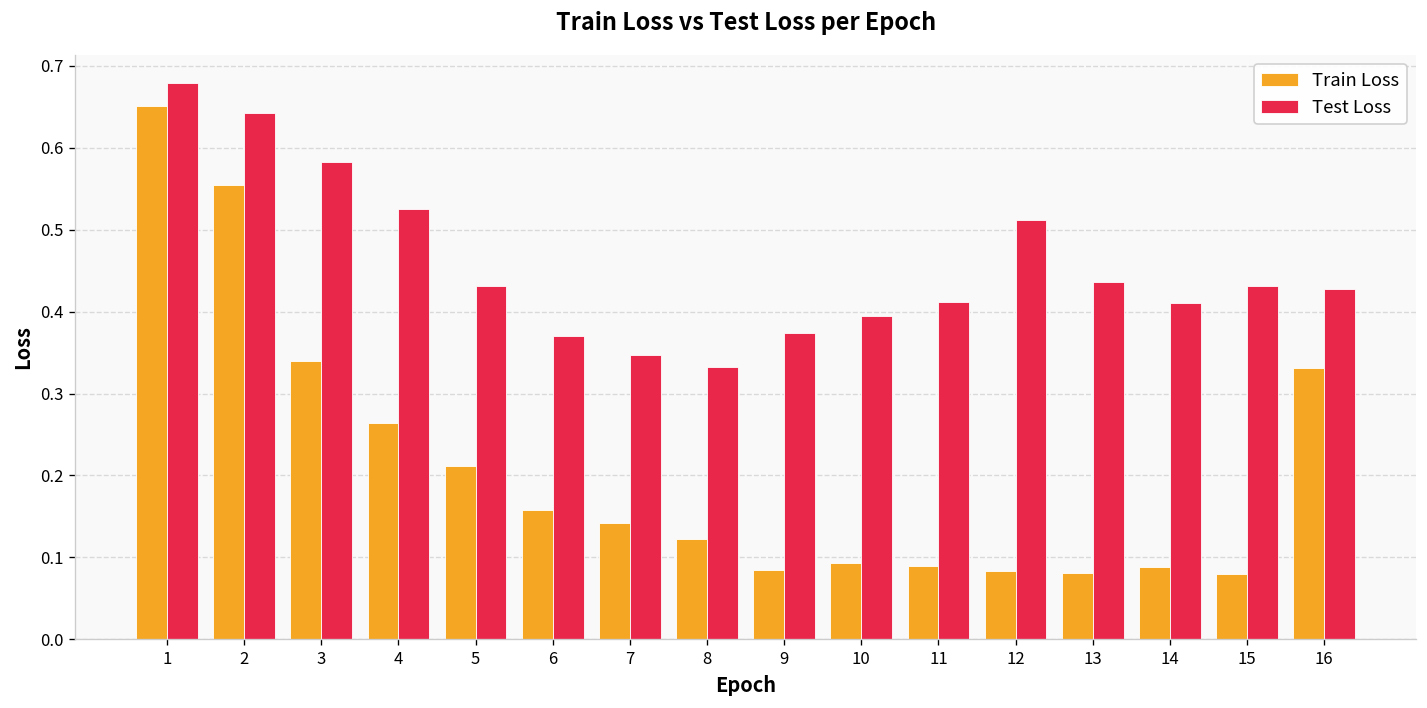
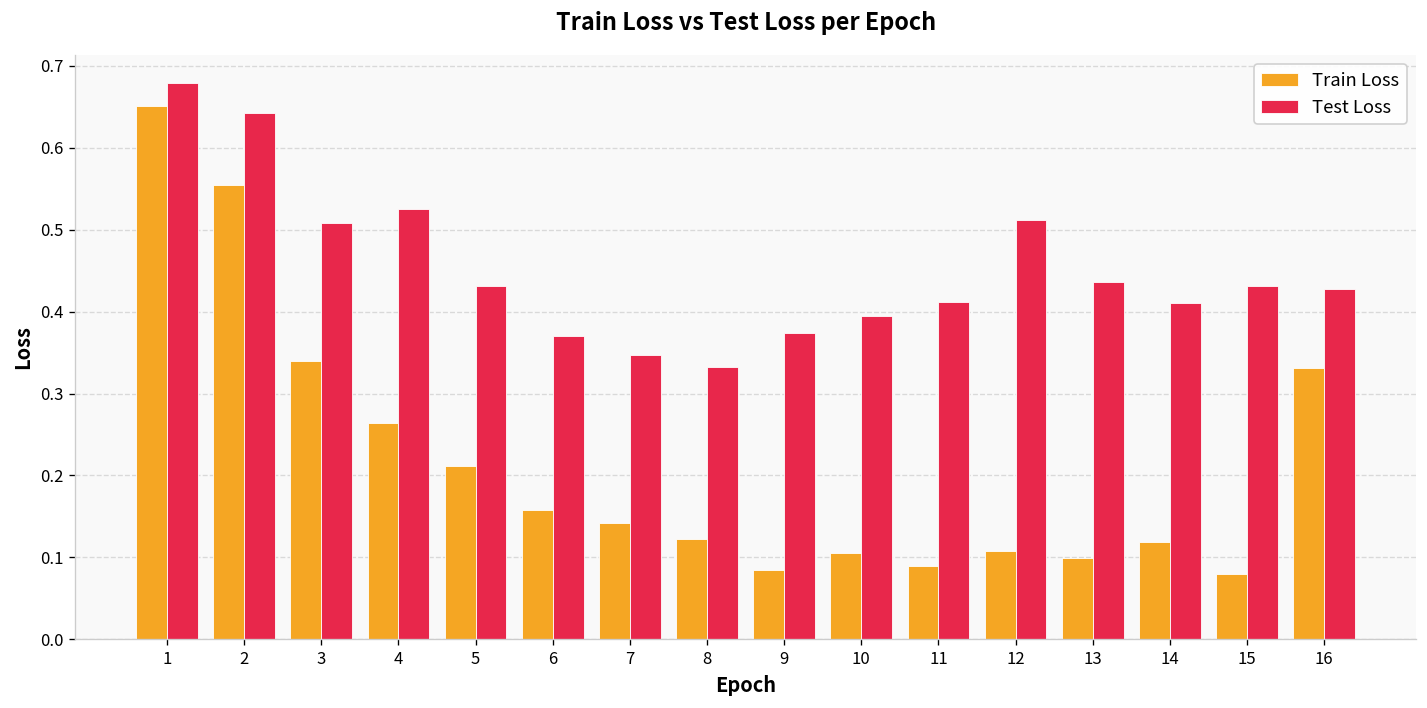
  {
    "Train Loss": {
      "1": 0.65,
      "2": 0.56,
      "3": 0.34,
      "4": 0.26,
      "5": 0.21,
      "6": 0.16,
      "7": 0.14,
      "8": 0.12,
      "9": 0.08,
-     "10": 0.09,
+     "10": 0.11,
      "11": 0.09,
-     "12": 0.08,
-     "13": 0.08,
-     "14": 0.09,
+     "12": 0.11,
+     "13": 0.10,
+     "14": 0.12,
      "15": 0.08,
      "16": 0.33
    },
    "Test Loss": {
      "1": 0.68,
      "2": 0.64,
-     "3": 0.58,
+     "3": 0.51,
      "4": 0.53,
      "5": 0.43,
      "6": 0.37,
      "7": 0.35,
      "8": 0.33,
      "9": 0.37,
      "10": 0.39,
      "11": 0.41,
      "12": 0.51,
      "13": 0.44,
      "14": 0.41,
      "15": 0.43,
      "16": 0.43
    }
  }
